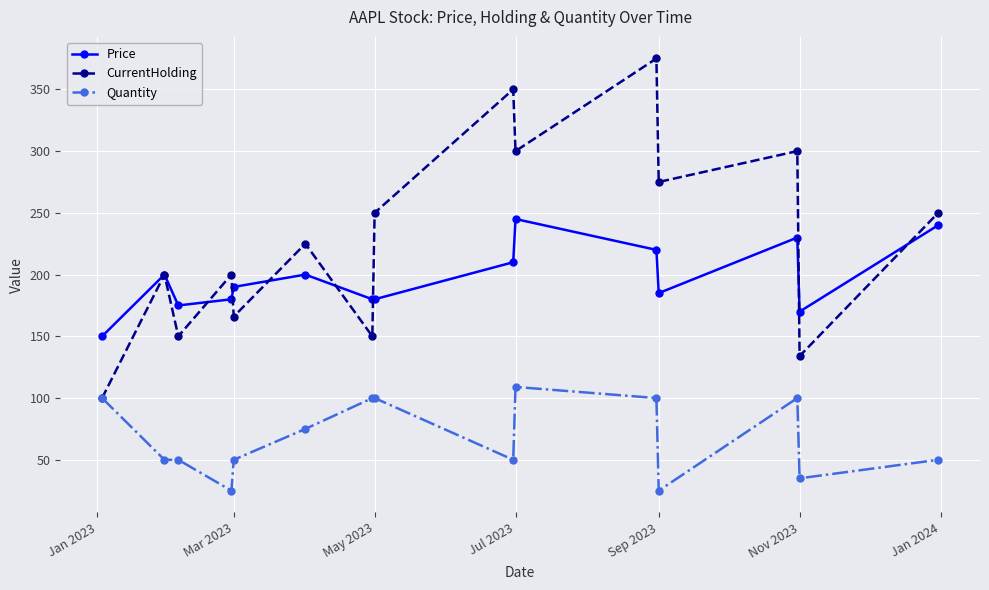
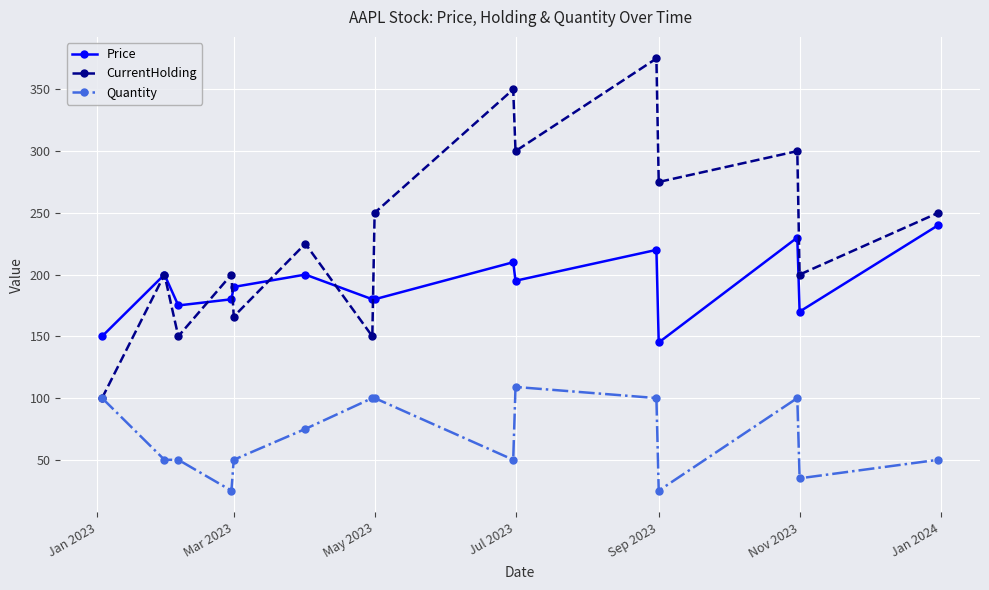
  {
    "Price": {
      "Mar 2023": 190,
      "May 2023": 180,
-     "Jul 2023": 245,
-     "Sep 2023": 185,
+     "Jul 2023": 195,
+     "Sep 2023": 145,
      "Nov 2023": 170
    },
    "CurrentHolding": {
      "Mar 2023": 166,
      "May 2023": 250,
      "Jul 2023": 300,
      "Sep 2023": 275,
-     "Nov 2023": 134
+     "Nov 2023": 200
    },
    "Quantity": {
      "Mar 2023": 50,
      "May 2023": 100,
      "Jul 2023": 109,
      "Sep 2023": 25,
      "Nov 2023": 35
    }
  }
